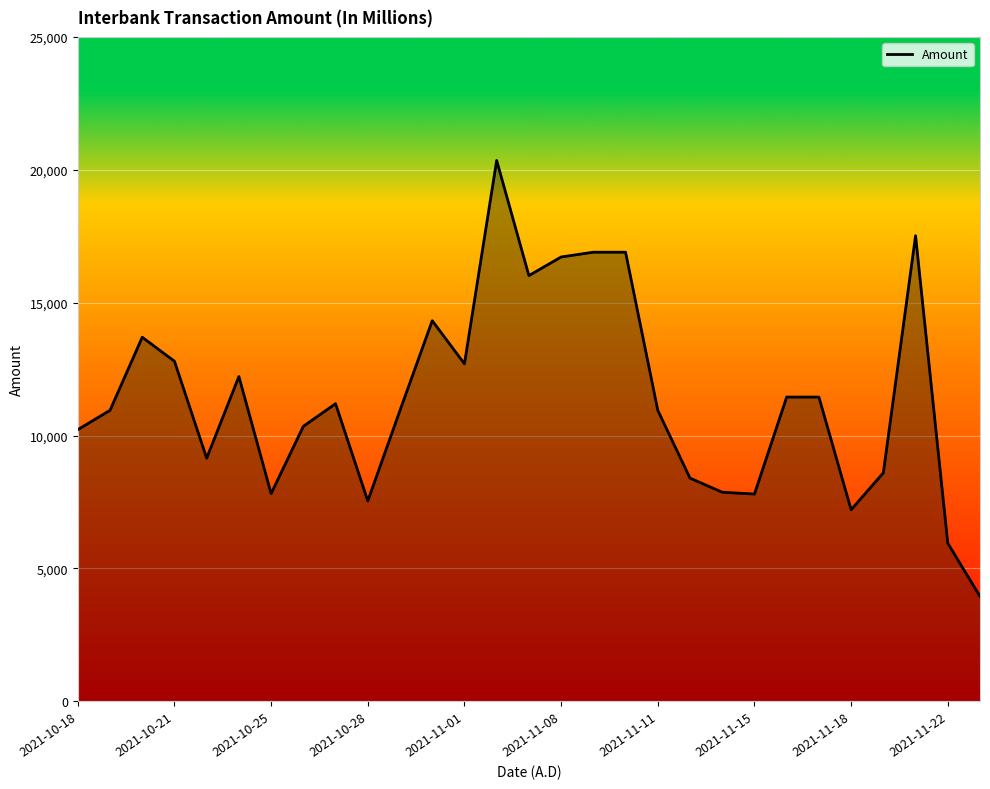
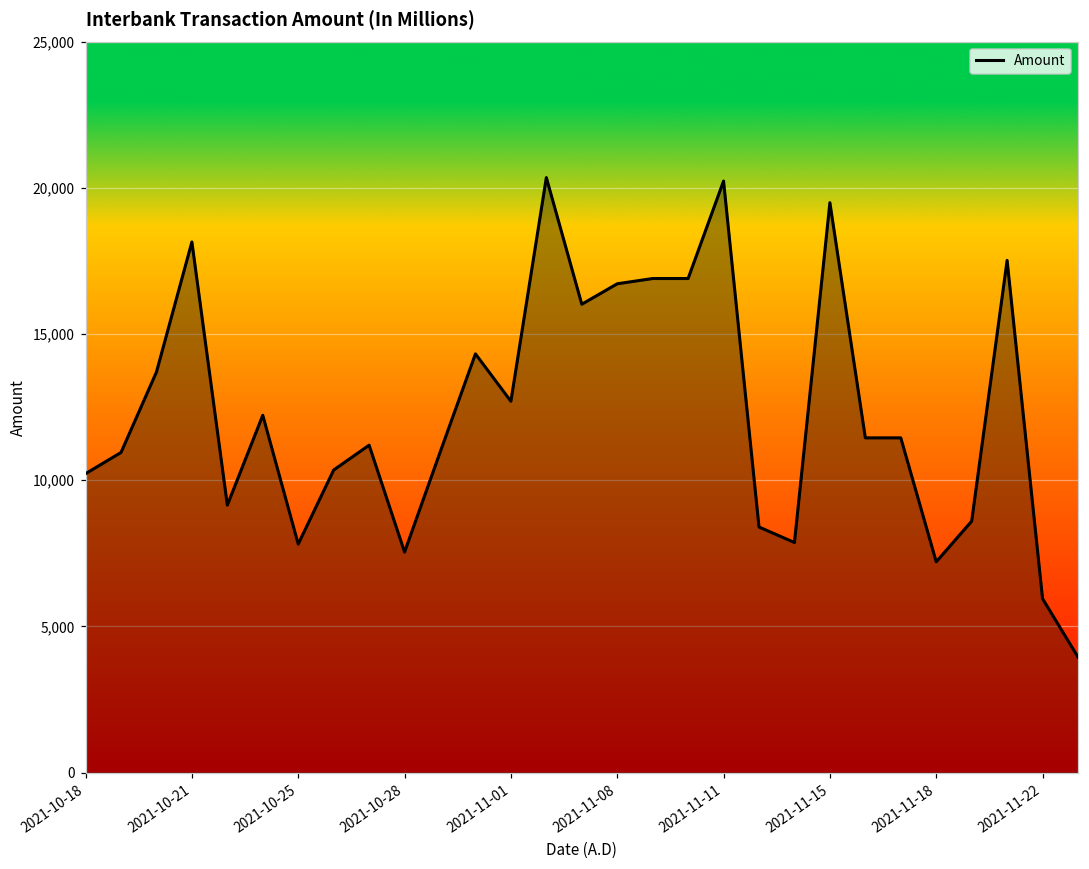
  {
    "2021-10-18": "10,200",
-   "2021-10-21": "12,800",
+   "2021-10-21": "18,200",
    "2021-10-25": "7,800",
    "2021-10-28": "7,500",
    "2021-11-01": "12,700",
    "2021-11-08": "16,700",
-   "2021-11-11": "11,000",
-   "2021-11-15": "7,800",
+   "2021-11-11": "20,200",
+   "2021-11-15": "19,500",
    "2021-11-18": "7,200",
    "2021-11-22": "6,000"
  }
